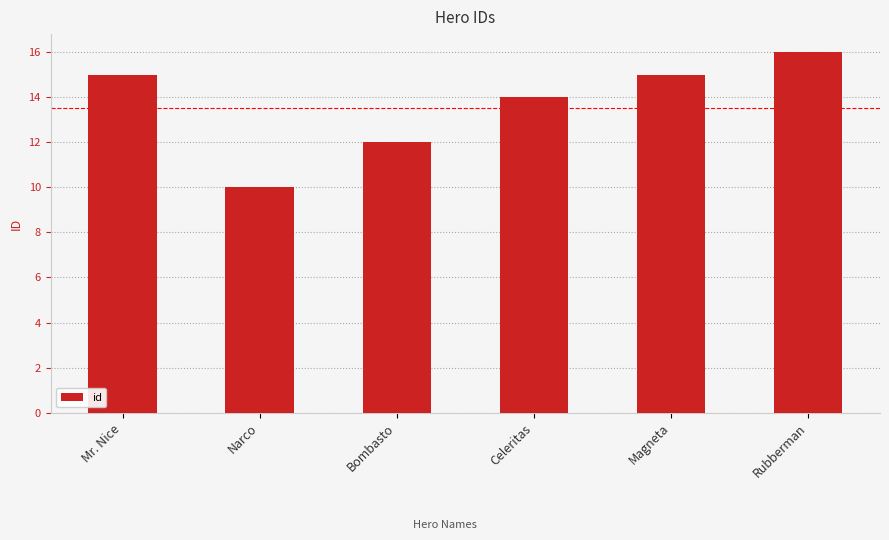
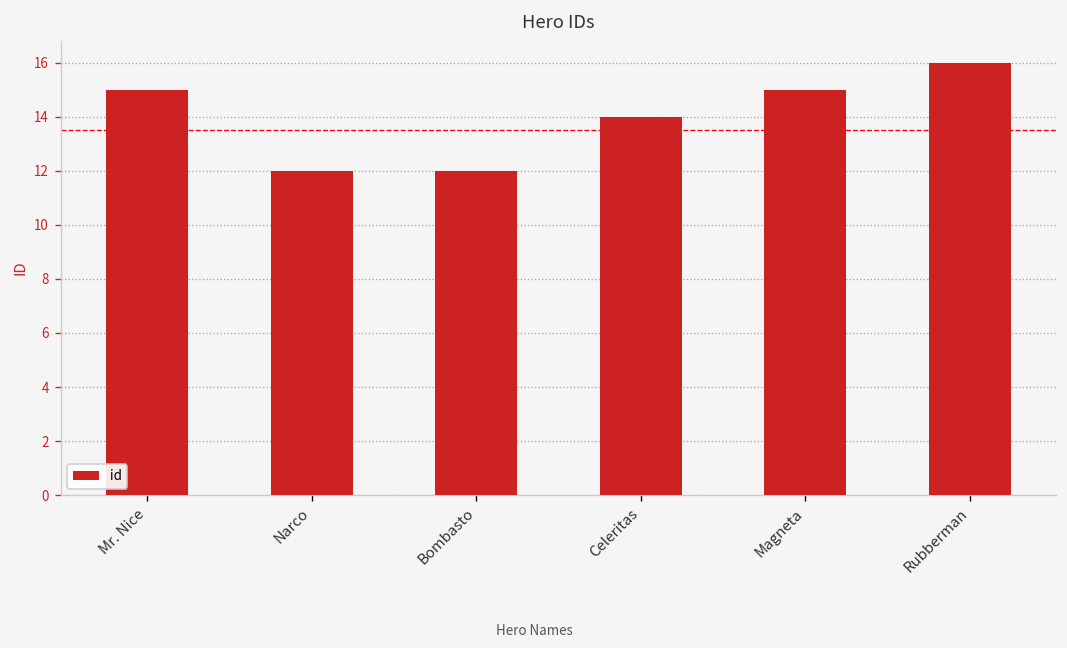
  {
    "Mr. Nice": 15,
-   "Narco": 10,
+   "Narco": 12,
    "Bombasto": 12,
    "Celeritas": 14,
    "Magneta": 15,
    "Rubberman": 16
  }
